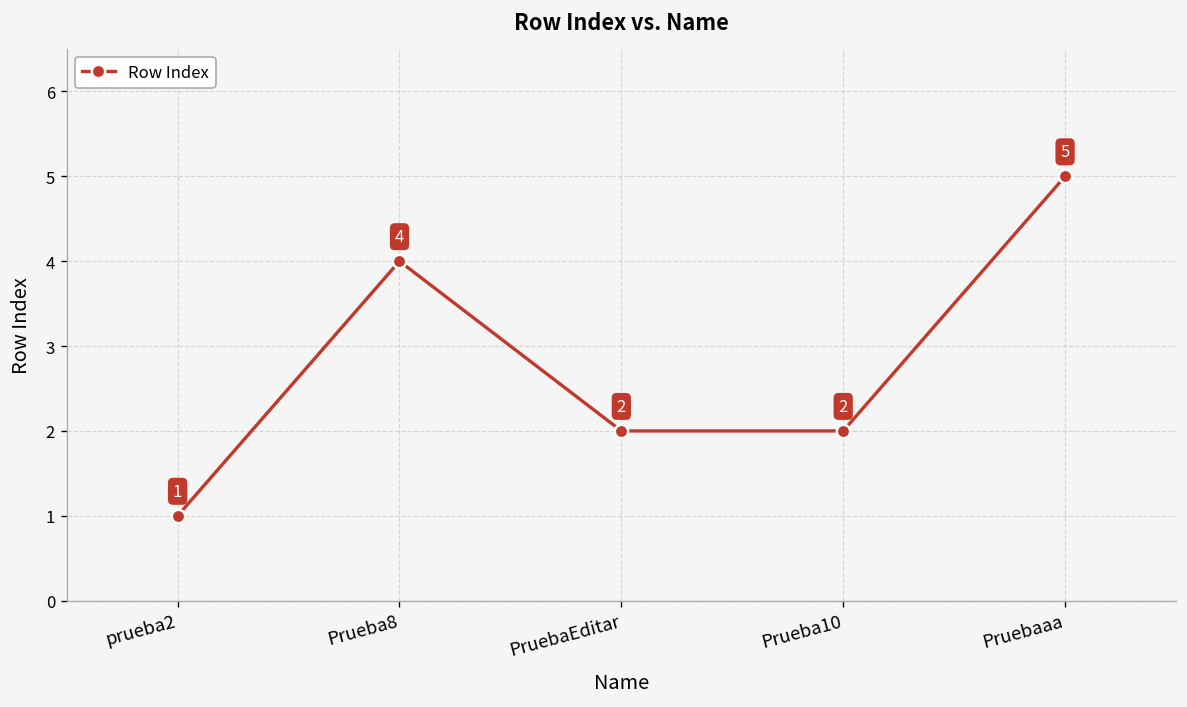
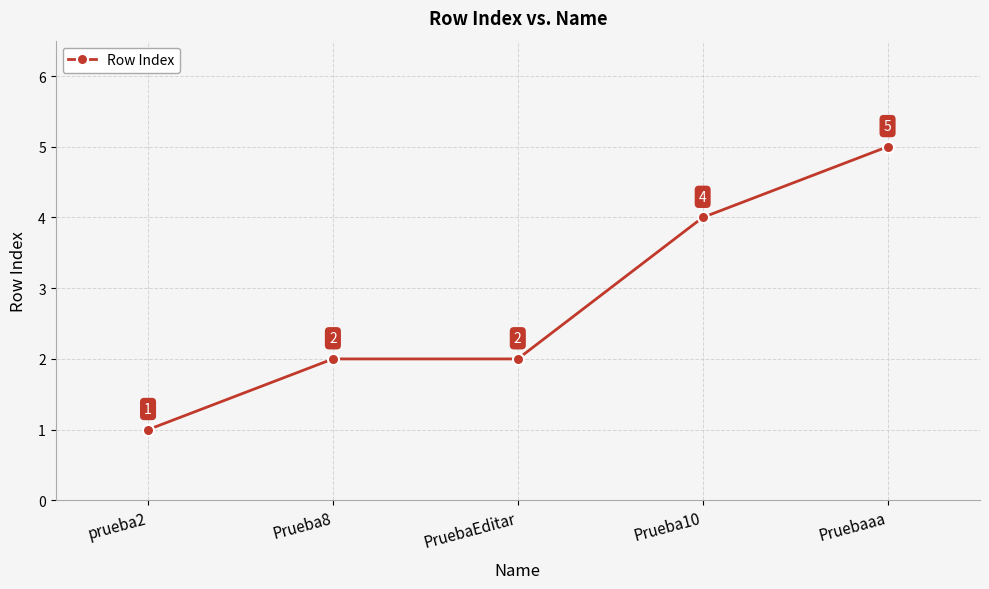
  {
-   "Prueba8": 4,
-   "Prueba10": 2
+   "Prueba8": 2,
+   "Prueba10": 4
  }
